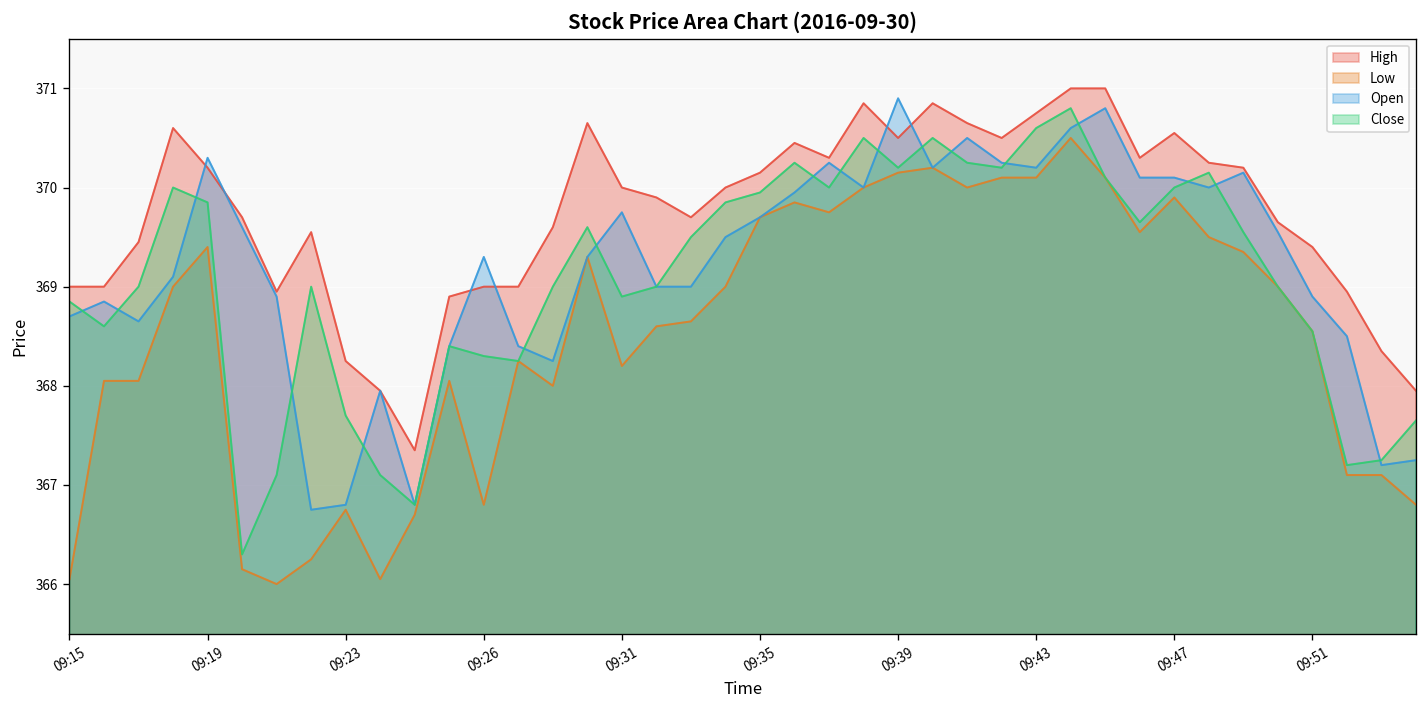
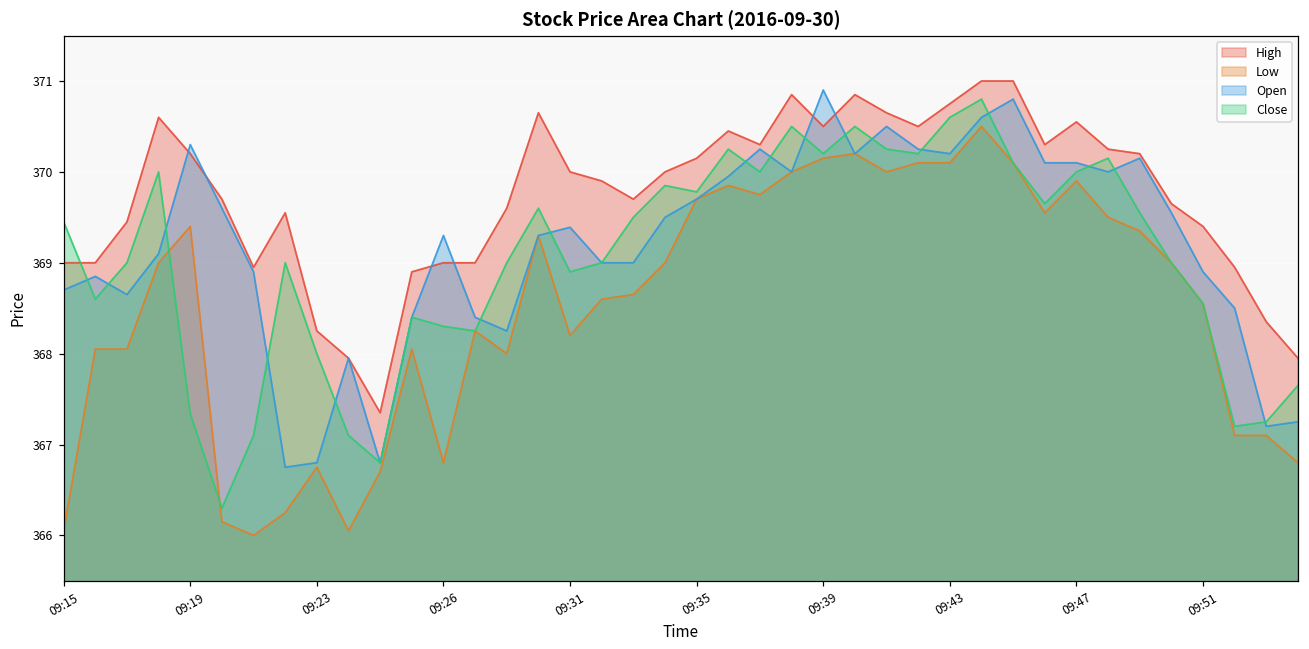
  {
    "Open": {
      "09:15": 368.7,
      "09:19": 370.3,
      "09:23": 366.8,
      "09:26": 369.3,
-     "09:31": 369.8,
+     "09:31": 369.4,
      "09:39": 370.9,
      "09:43": 370.2,
      "09:47": 370.1,
      "09:51": 368.9
    },
    "Close": {
-     "09:15": 368.9,
-     "09:19": 369.9,
-     "09:23": 367.7,
+     "09:15": 369.5,
+     "09:19": 367.3,
+     "09:23": 368.0,
      "09:26": 368.3,
      "09:31": 368.9,
-     "09:35": 370.0,
+     "09:35": 369.8,
      "09:39": 370.2,
      "09:43": 370.6,
      "09:47": 370.0
    }
  }
